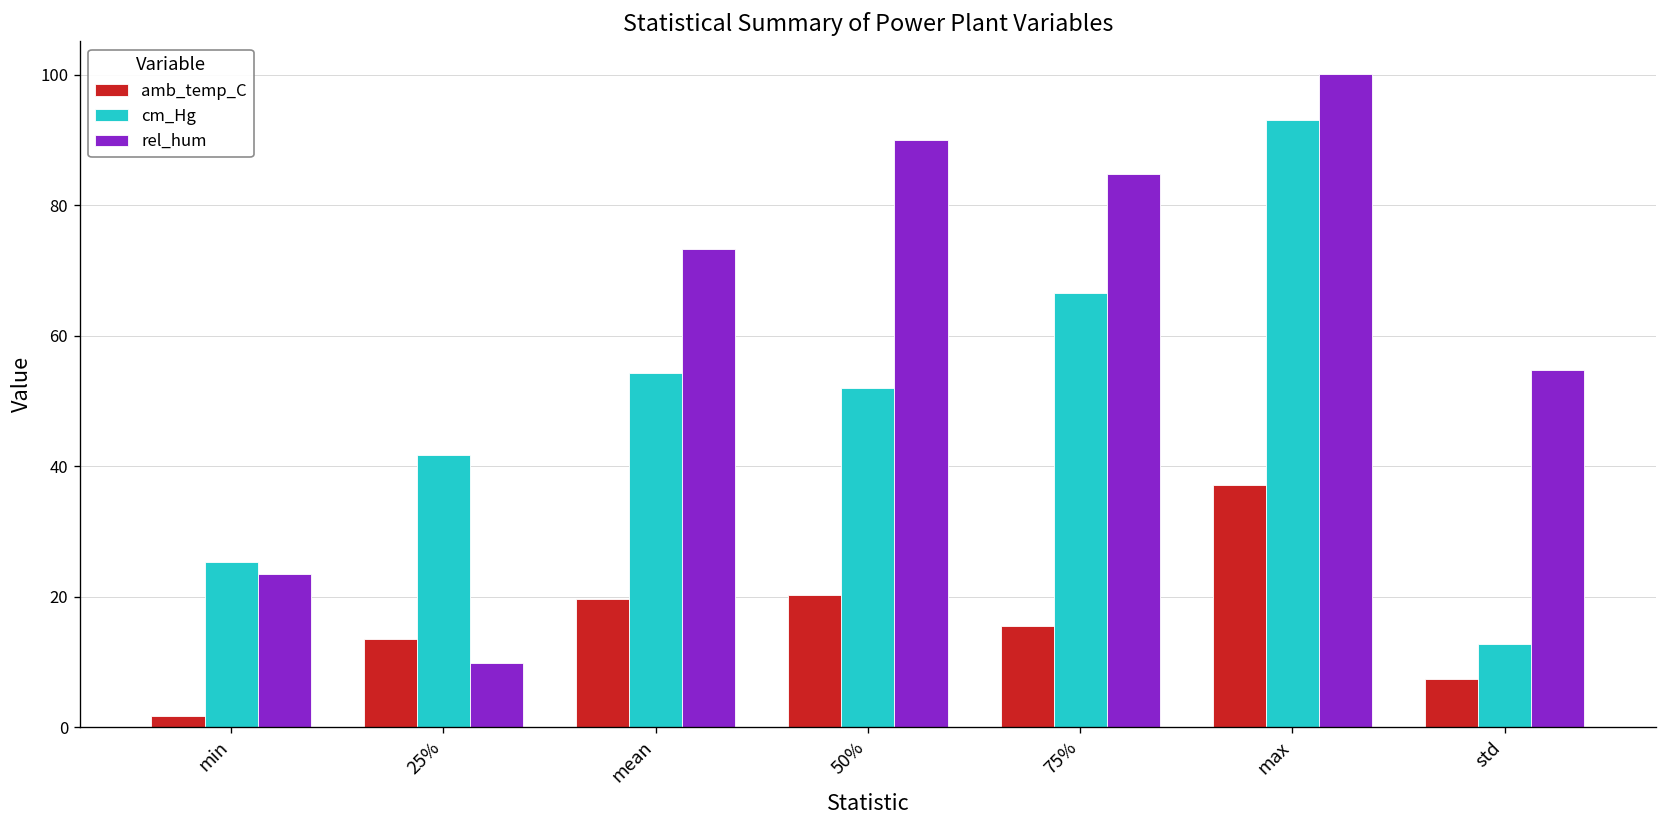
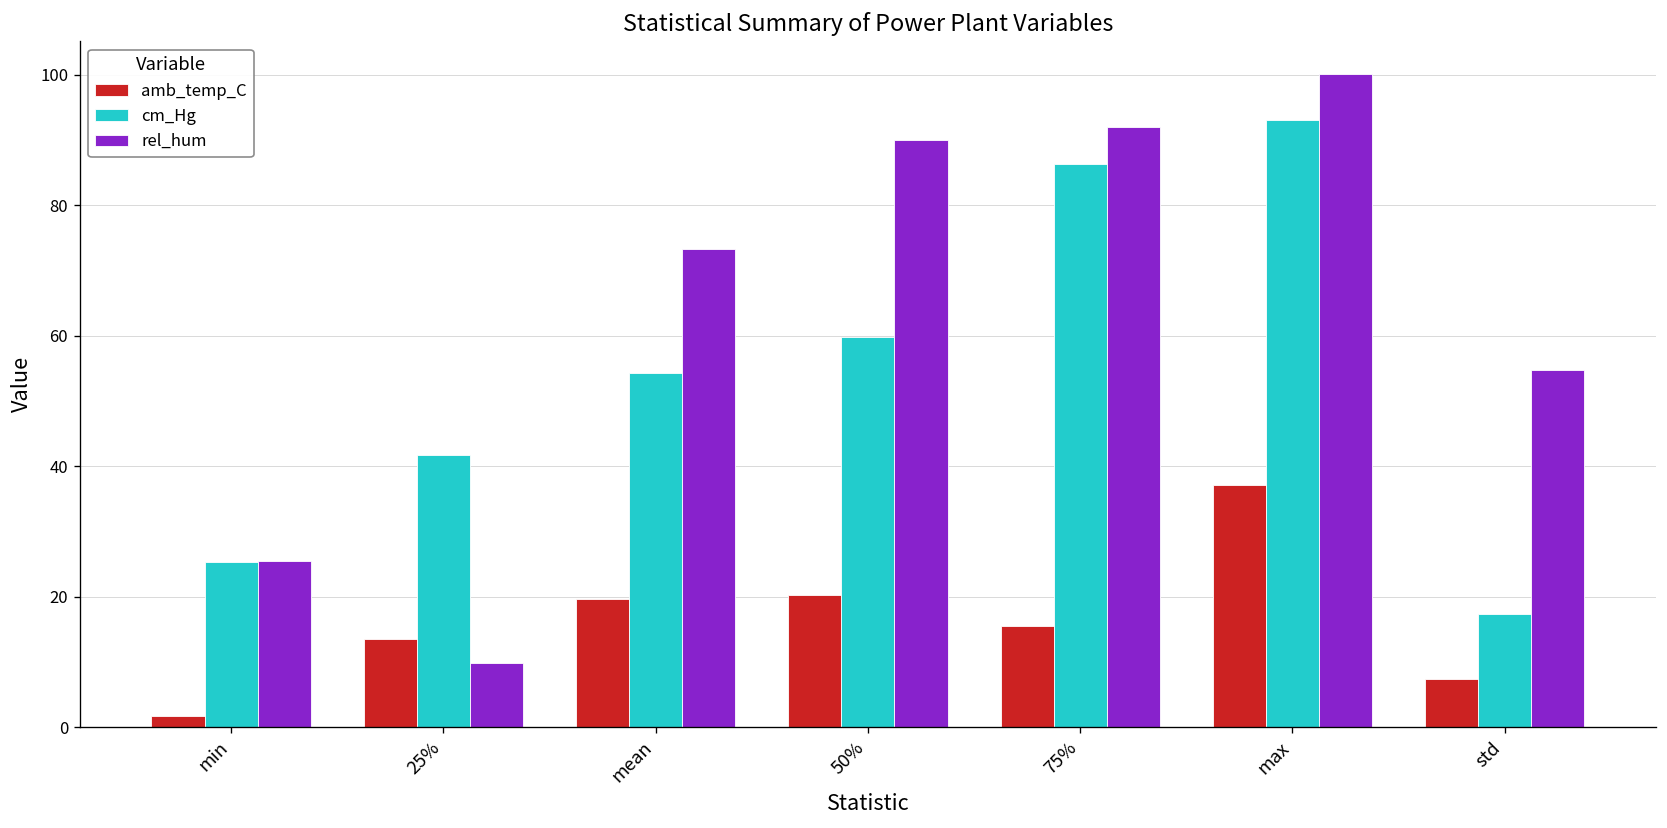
  {
    "amb_temp_C": {
      "min": 2,
      "25%": 14,
      "mean": 20,
      "50%": 20,
      "75%": 15,
      "max": 37,
      "std": 7
    },
    "cm_Hg": {
      "min": 25,
      "25%": 42,
      "mean": 54,
-     "50%": 52,
-     "75%": 67,
+     "50%": 60,
+     "75%": 86,
      "max": 93,
-     "std": 13
+     "std": 17
    },
    "rel_hum": {
-     "min": 23,
+     "min": 26,
      "25%": 10,
      "mean": 73,
      "50%": 90,
-     "75%": 85,
+     "75%": 92,
      "max": 100,
      "std": 55
    }
  }
